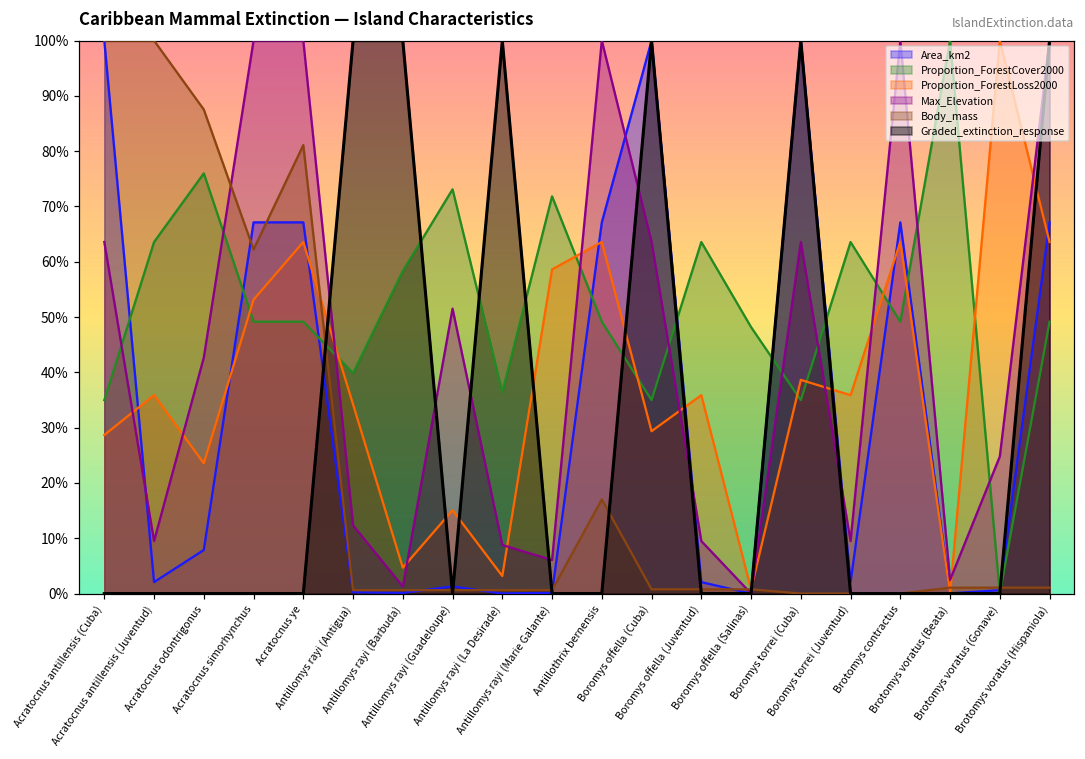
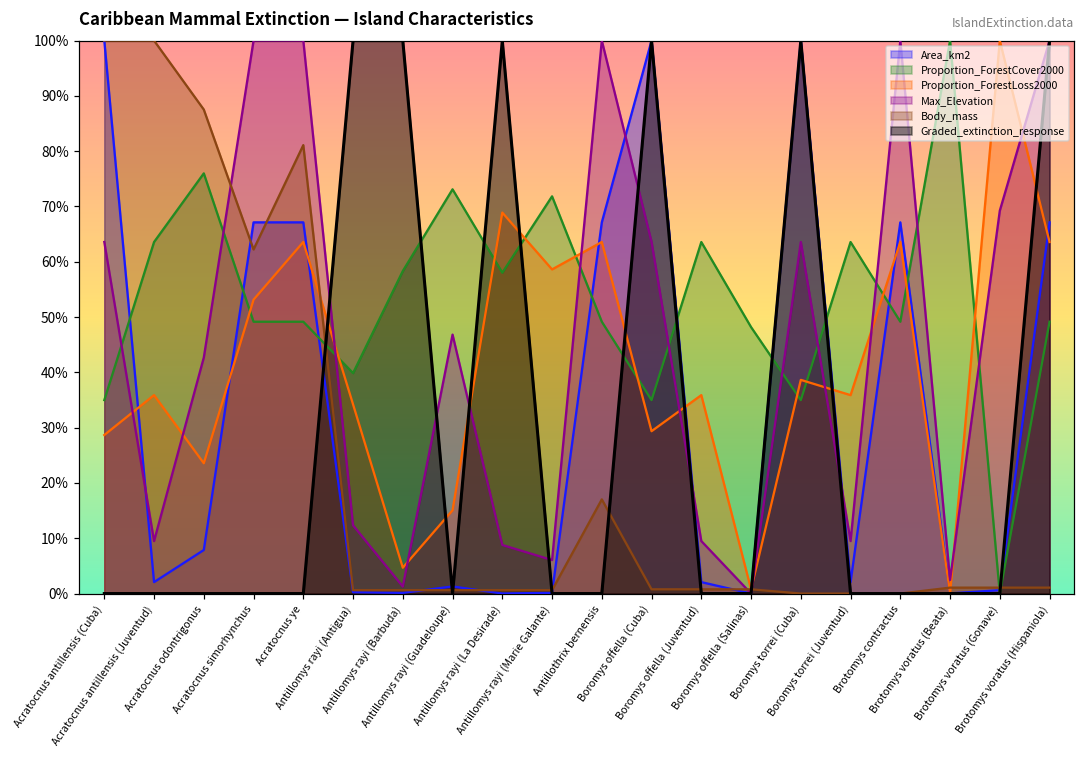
  {
    "Area_km2": {
      "Acratocnus antillensis (Juventud)": "2%",
      "Acratocnus odontrigonus": "8%",
      "Acratocnus simorhynchus": "67%",
      "Acratocnus ye": "67%",
      "Antillomys rayi (Guadeloupe)": "1%",
      "Antillomys rayi (La Desirade)": "0%",
      "Antillothrix bernensis": "67%",
      "Boromys offella (Juventud)": "2%",
      "Boromys torrei (Juventud)": "2%",
      "Brotomys contractus": "67%",
      "Brotomys voratus (Hispaniola)": "67%"
    },
    "Proportion_ForestCover2000": {
      "Acratocnus antillensis (Cuba)": "35%",
      "Acratocnus antillensis (Juventud)": "64%",
      "Acratocnus odontrigonus": "76%",
      "Acratocnus simorhynchus": "49%",
      "Acratocnus ye": "49%",
      "Antillomys rayi (Antigua)": "40%",
      "Antillomys rayi (Barbuda)": "58%",
      "Antillomys rayi (Guadeloupe)": "73%",
-     "Antillomys rayi (La Desirade)": "36%",
+     "Antillomys rayi (La Desirade)": "58%",
      "Antillomys rayi (Marie Galante)": "72%",
      "Antillothrix bernensis": "49%",
      "Boromys offella (Cuba)": "35%",
      "Boromys offella (Juventud)": "64%",
      "Boromys offella (Salinas)": "48%",
      "Boromys torrei (Cuba)": "35%",
      "Boromys torrei (Juventud)": "64%",
      "Brotomys contractus": "49%",
      "Brotomys voratus (Beata)": "100%",
      "Brotomys voratus (Hispaniola)": "49%"
    },
    "Proportion_ForestLoss2000": {
      "Acratocnus antillensis (Cuba)": "29%",
      "Acratocnus antillensis (Juventud)": "36%",
      "Acratocnus odontrigonus": "24%",
      "Acratocnus simorhynchus": "53%",
      "Acratocnus ye": "64%",
      "Antillomys rayi (Antigua)": "34%",
      "Antillomys rayi (Barbuda)": "5%",
      "Antillomys rayi (Guadeloupe)": "15%",
-     "Antillomys rayi (La Desirade)": "3%",
+     "Antillomys rayi (La Desirade)": "69%",
      "Antillomys rayi (Marie Galante)": "59%",
      "Antillothrix bernensis": "64%",
      "Boromys offella (Cuba)": "29%",
      "Boromys offella (Juventud)": "36%",
      "Boromys torrei (Cuba)": "39%",
      "Boromys torrei (Juventud)": "36%",
      "Brotomys contractus": "64%",
      "Brotomys voratus (Gonave)": "100%",
      "Brotomys voratus (Hispaniola)": "64%"
    },
    "Max_Elevation": {
      "Acratocnus antillensis (Cuba)": "64%",
      "Acratocnus antillensis (Juventud)": "9%",
      "Acratocnus odontrigonus": "43%",
      "Acratocnus simorhynchus": "100%",
      "Acratocnus ye": "100%",
      "Antillomys rayi (Antigua)": "12%",
      "Antillomys rayi (Barbuda)": "1%",
-     "Antillomys rayi (Guadeloupe)": "52%",
+     "Antillomys rayi (Guadeloupe)": "47%",
      "Antillomys rayi (La Desirade)": "9%",
      "Antillomys rayi (Marie Galante)": "6%",
      "Antillothrix bernensis": "100%",
      "Boromys offella (Cuba)": "64%",
      "Boromys offella (Juventud)": "9%",
      "Boromys torrei (Cuba)": "64%",
      "Boromys torrei (Juventud)": "9%",
      "Brotomys contractus": "100%",
      "Brotomys voratus (Beata)": "2%",
-     "Brotomys voratus (Gonave)": "25%"
+     "Brotomys voratus (Gonave)": "69%"
    },
    "Body_mass": {
      "Acratocnus antillensis (Juventud)": "100%",
      "Acratocnus odontrigonus": "88%",
      "Acratocnus simorhynchus": "62%",
      "Acratocnus ye": "81%",
      "Antillomys rayi (Guadeloupe)": "1%",
      "Antillomys rayi (La Desirade)": "1%",
      "Antillothrix bernensis": "17%",
      "Boromys offella (Cuba)": "1%",
      "Boromys offella (Juventud)": "1%",
      "Boromys torrei (Cuba)": "0%",
      "Brotomys voratus (Beata)": "1%",
      "Brotomys voratus (Hispaniola)": "1%"
    },
    "Graded_extinction_response": {
      "Acratocnus antillensis (Cuba)": "0%",
      "Acratocnus antillensis (Juventud)": "0%",
      "Acratocnus odontrigonus": "0%",
      "Acratocnus simorhynchus": "0%",
      "Acratocnus ye": "0%",
      "Antillomys rayi (Antigua)": "100%",
      "Antillomys rayi (Barbuda)": "100%",
      "Antillomys rayi (Guadeloupe)": "0%",
      "Antillomys rayi (La Desirade)": "100%",
      "Antillothrix bernensis": "0%",
      "Boromys offella (Juventud)": "0%"
    }
  }
